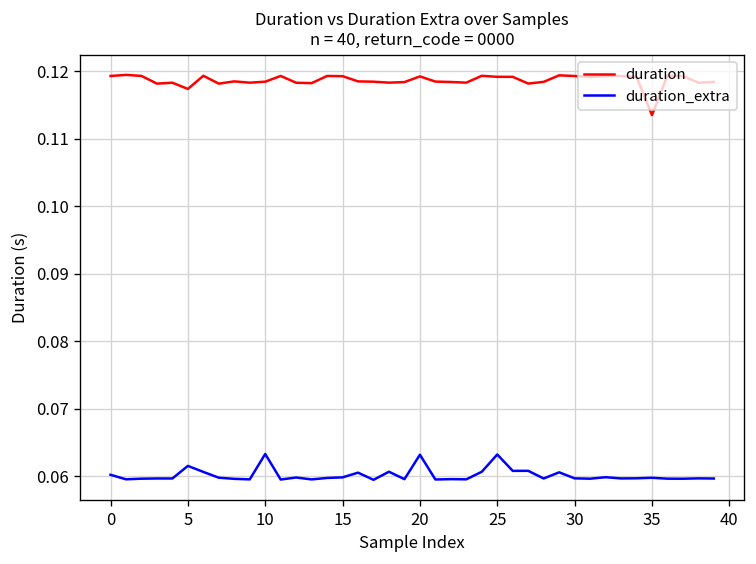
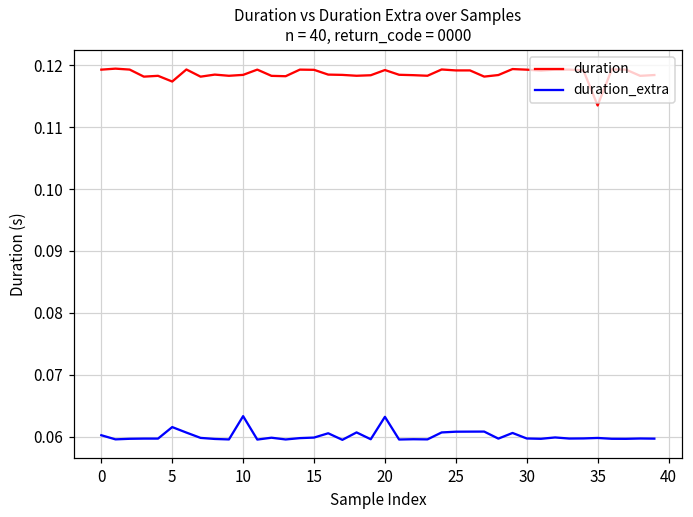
  {
    "duration": {
      "0": 0.119,
      "5": 0.117,
      "10": 0.118,
      "15": 0.119,
      "20": 0.119,
      "25": 0.119,
      "30": 0.119,
      "35": 0.114
    },
    "duration_extra": {
      "0": 0.060,
      "5": 0.062,
      "10": 0.063,
      "15": 0.060,
      "20": 0.063,
-     "25": 0.063,
+     "25": 0.061,
      "30": 0.060,
      "35": 0.060
    }
  }
